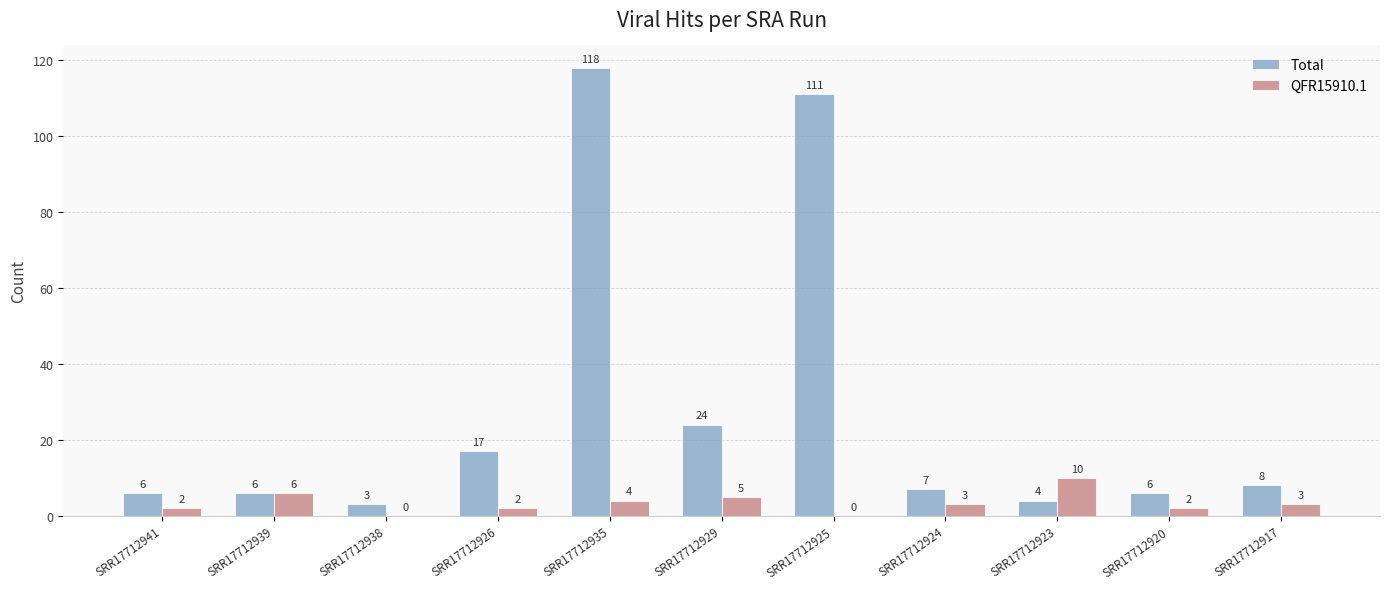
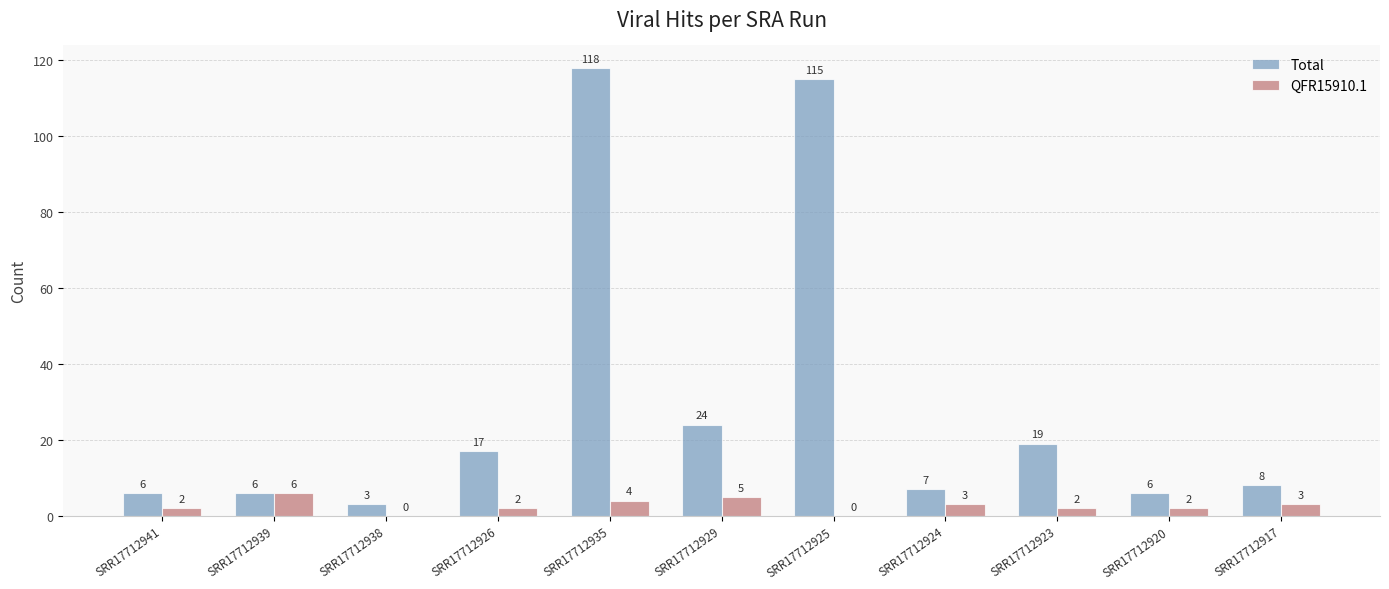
  {
    "Total": {
      "SRR17712941": 6,
      "SRR17712939": 6,
      "SRR17712938": 3,
      "SRR17712926": 17,
      "SRR17712935": 118,
      "SRR17712929": 24,
-     "SRR17712925": 111,
+     "SRR17712925": 115,
      "SRR17712924": 7,
-     "SRR17712923": 4,
+     "SRR17712923": 19,
      "SRR17712920": 6,
      "SRR17712917": 8
    },
    "QFR15910.1": {
      "SRR17712941": 2,
      "SRR17712939": 6,
      "SRR17712938": 0,
      "SRR17712926": 2,
      "SRR17712935": 4,
      "SRR17712929": 5,
      "SRR17712925": 0,
      "SRR17712924": 3,
-     "SRR17712923": 10,
+     "SRR17712923": 2,
      "SRR17712920": 2,
      "SRR17712917": 3
    }
  }
